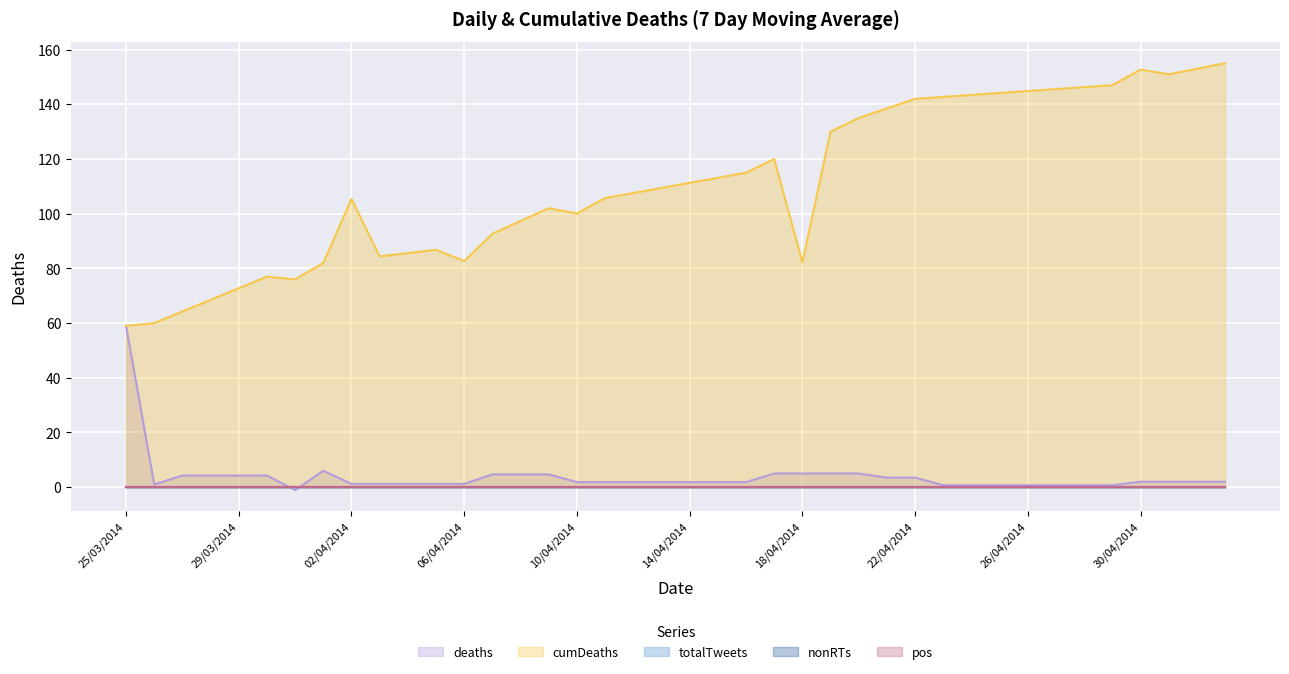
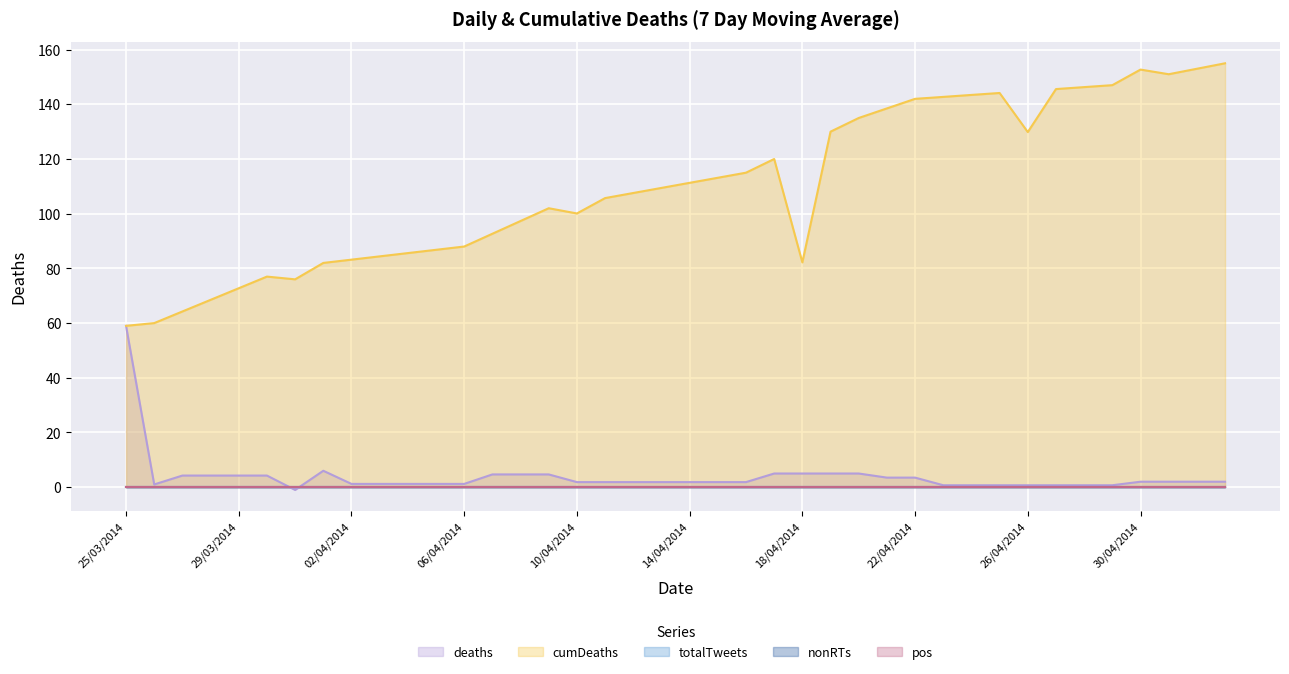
  {
    "cumDeaths": {
      "29/03/2014": 73,
-     "02/04/2014": 105,
-     "06/04/2014": 83,
+     "02/04/2014": 83,
+     "06/04/2014": 88,
      "10/04/2014": 100,
      "14/04/2014": 111,
      "18/04/2014": 82,
      "22/04/2014": 142,
-     "26/04/2014": 145,
+     "26/04/2014": 130,
      "30/04/2014": 153
    }
  }
